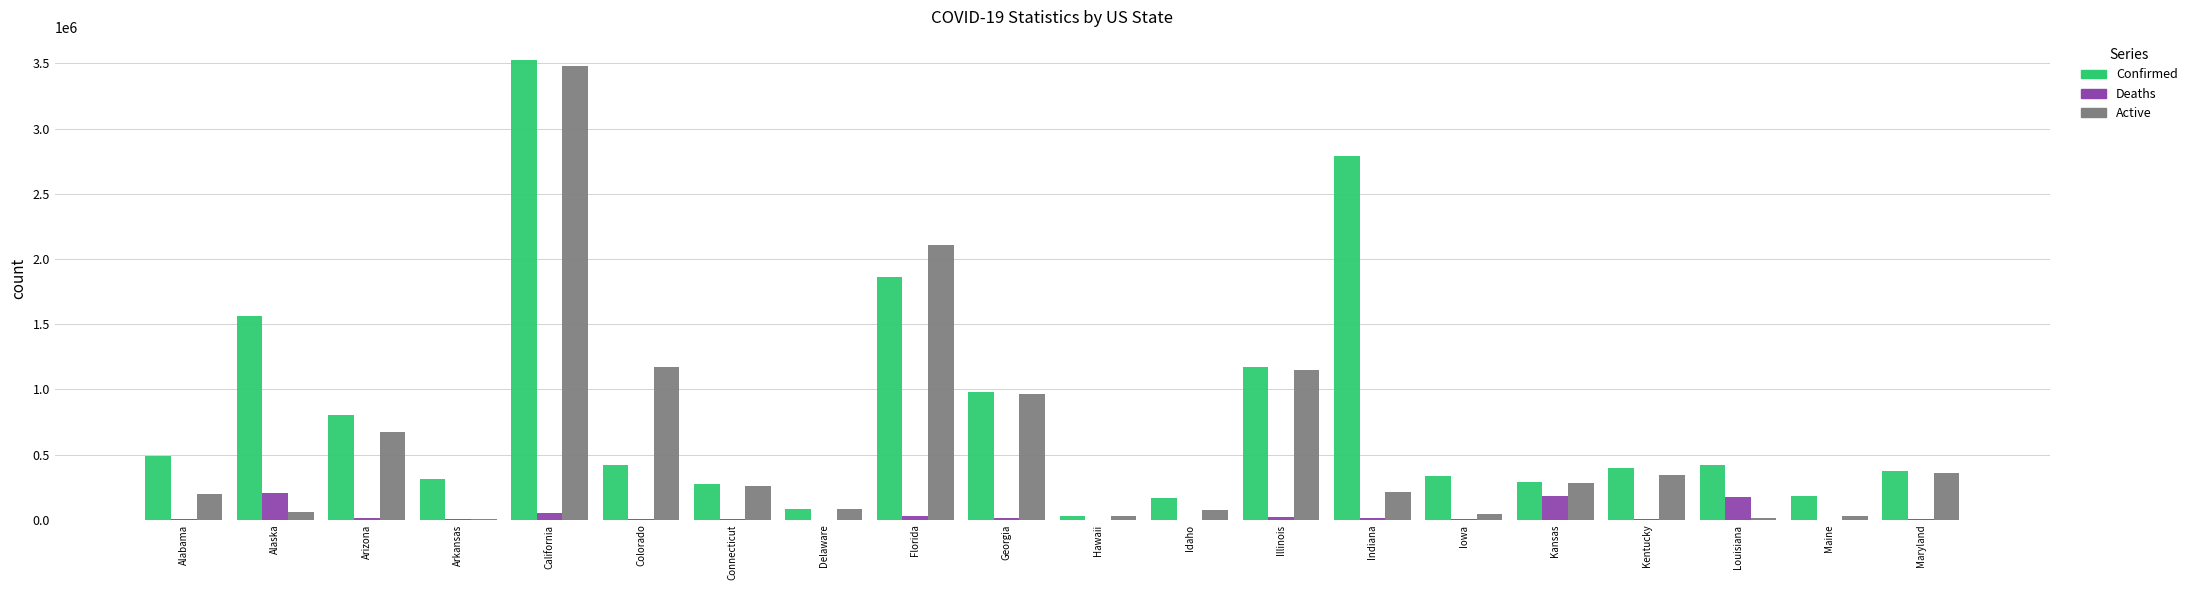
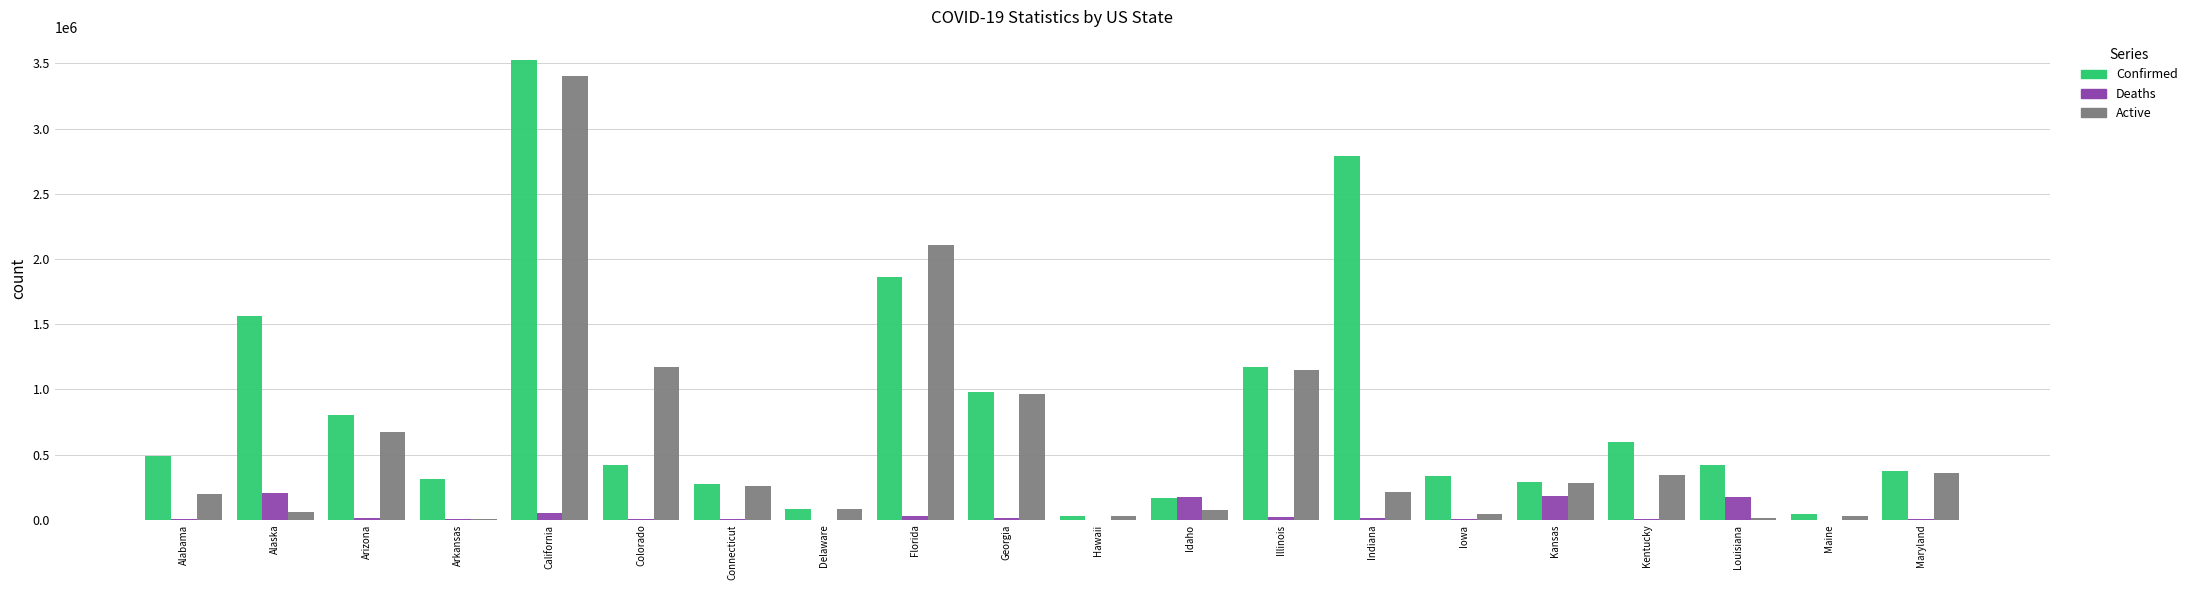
  {
    "Confirmed": {
      "Alabama": 490000,
      "Alaska": 1560000,
      "Arizona": 810000,
      "Arkansas": 320000,
      "California": 3530000,
      "Colorado": 420000,
      "Connecticut": 270000,
      "Delaware": 80000,
      "Florida": 1860000,
      "Georgia": 980000,
      "Hawaii": 30000,
      "Idaho": 170000,
      "Illinois": 1170000,
      "Indiana": 2790000,
      "Iowa": 330000,
      "Kansas": 290000,
-     "Kentucky": 400000,
+     "Kentucky": 600000,
      "Louisiana": 420000,
-     "Maine": 180000,
+     "Maine": 40000,
      "Maryland": 380000
    },
    "Deaths": {
      "Alaska": 200000,
      "California": 50000,
      "Florida": 30000,
-     "Idaho": 0,
+     "Idaho": 170000,
      "Illinois": 20000,
      "Kansas": 180000,
      "Louisiana": 170000
    },
    "Active": {
      "Alabama": 200000,
      "Alaska": 60000,
      "Arizona": 680000,
-     "California": 3480000,
+     "California": 3410000,
      "Colorado": 1170000,
      "Connecticut": 260000,
      "Delaware": 80000,
      "Florida": 2100000,
      "Georgia": 970000,
      "Hawaii": 30000,
      "Idaho": 80000,
      "Illinois": 1150000,
      "Indiana": 210000,
      "Iowa": 50000,
      "Kansas": 280000,
      "Kentucky": 340000,
      "Maine": 30000,
      "Maryland": 360000
    }
  }
